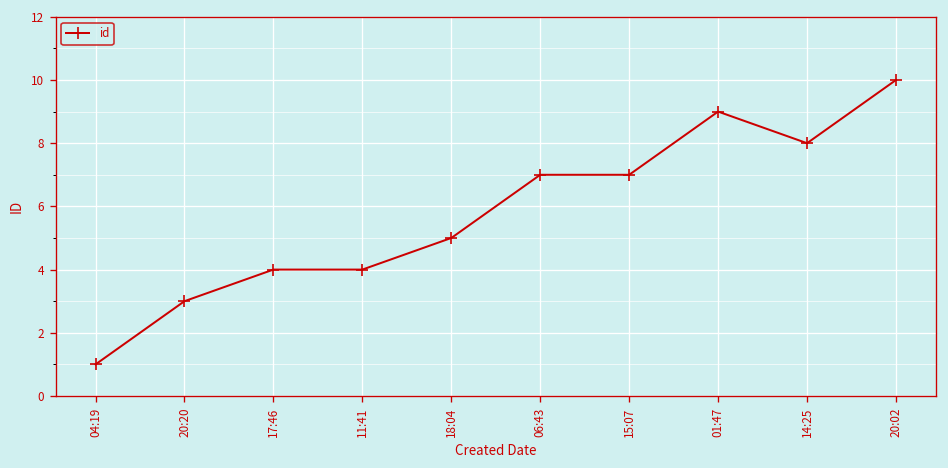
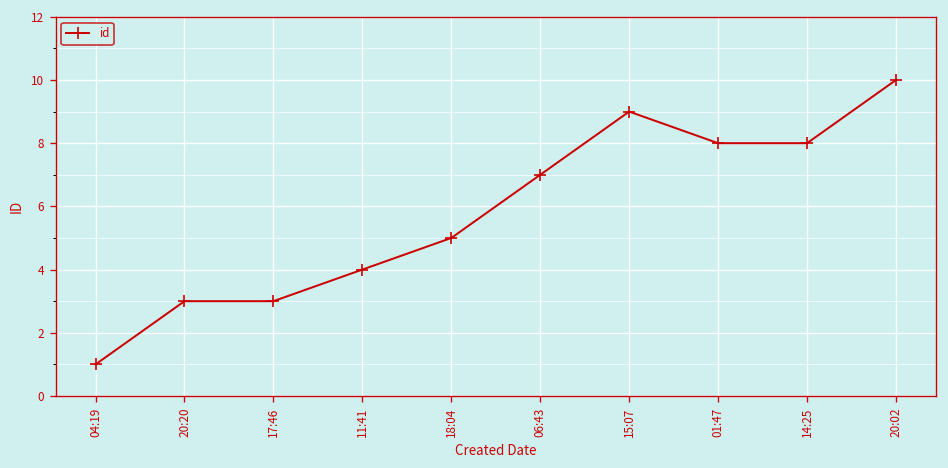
  {
    "04:19": 1,
    "20:20": 3,
-   "17:46": 4,
+   "17:46": 3,
    "11:41": 4,
    "18:04": 5,
    "06:43": 7,
-   "15:07": 7,
-   "01:47": 9,
+   "15:07": 9,
+   "01:47": 8,
    "14:25": 8,
    "20:02": 10
  }
